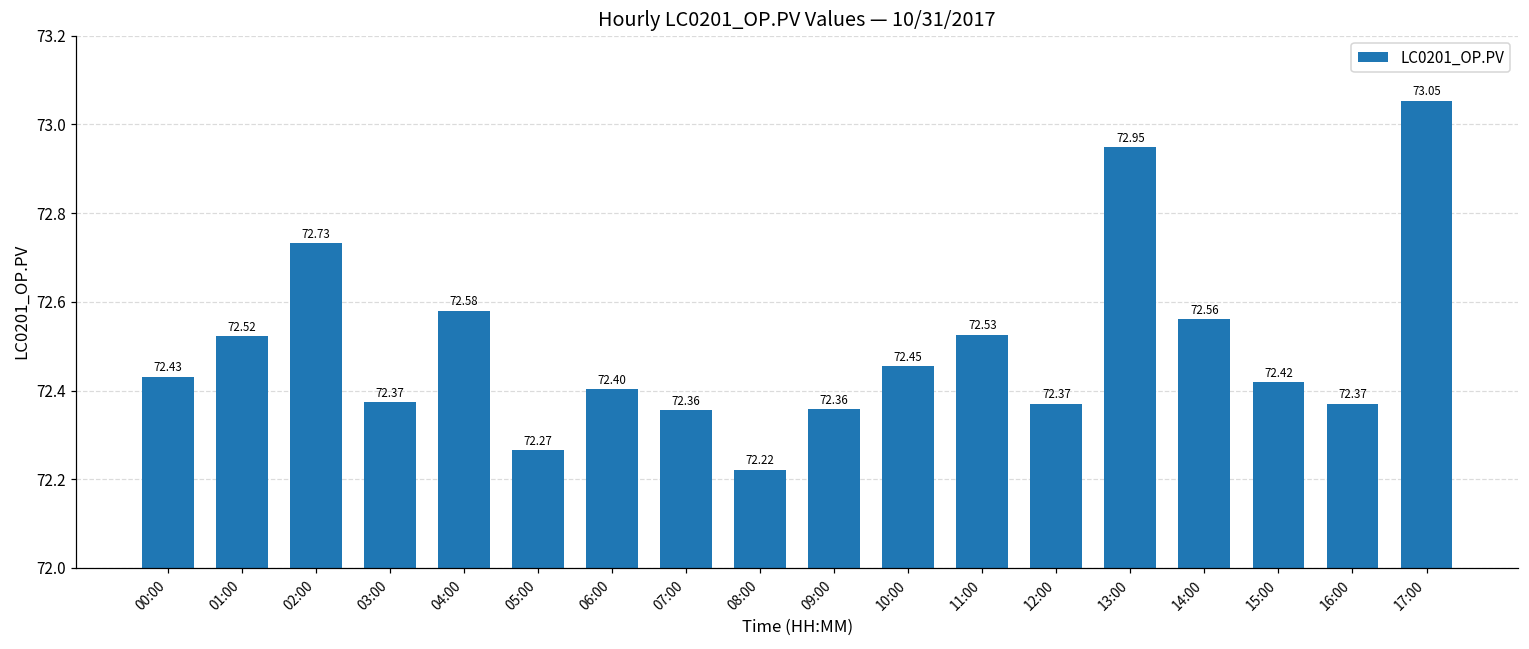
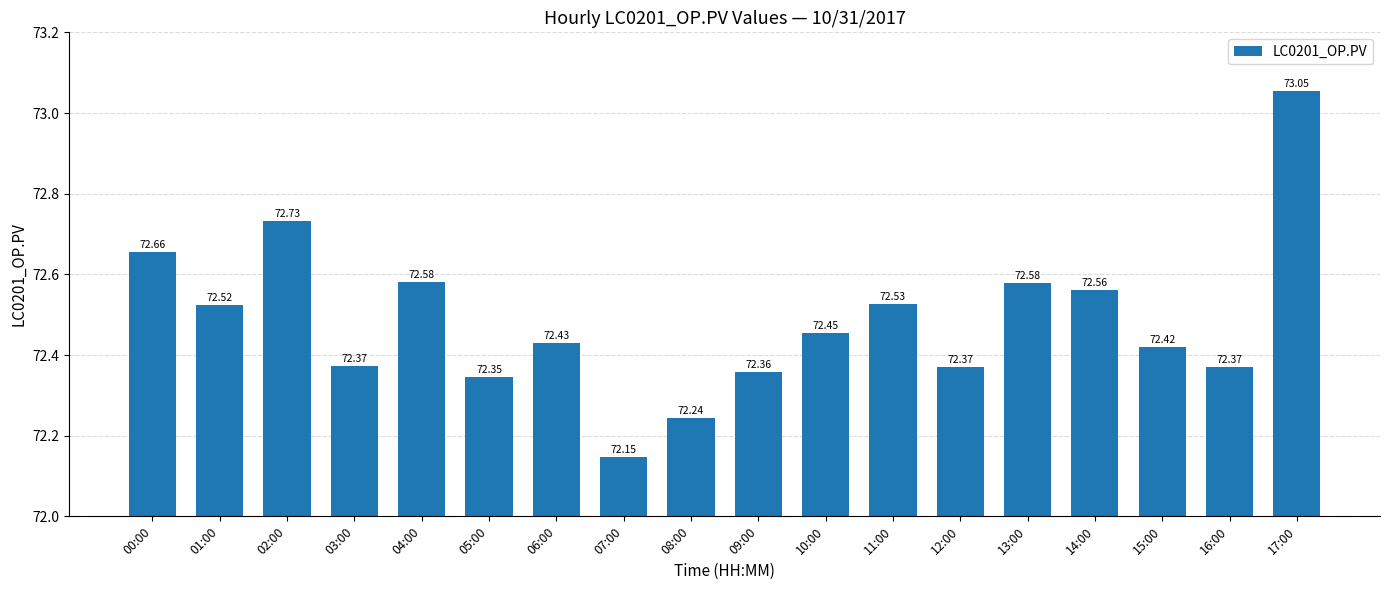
  {
-   "00:00": 72.43,
+   "00:00": 72.66,
    "01:00": 72.52,
    "02:00": 72.73,
    "03:00": 72.37,
    "04:00": 72.58,
-   "05:00": 72.27,
-   "06:00": 72.40,
-   "07:00": 72.36,
-   "08:00": 72.22,
+   "05:00": 72.35,
+   "06:00": 72.43,
+   "07:00": 72.15,
+   "08:00": 72.24,
    "09:00": 72.36,
    "10:00": 72.45,
    "11:00": 72.53,
    "12:00": 72.37,
-   "13:00": 72.95,
+   "13:00": 72.58,
    "14:00": 72.56,
    "15:00": 72.42,
    "16:00": 72.37,
    "17:00": 73.05
  }
